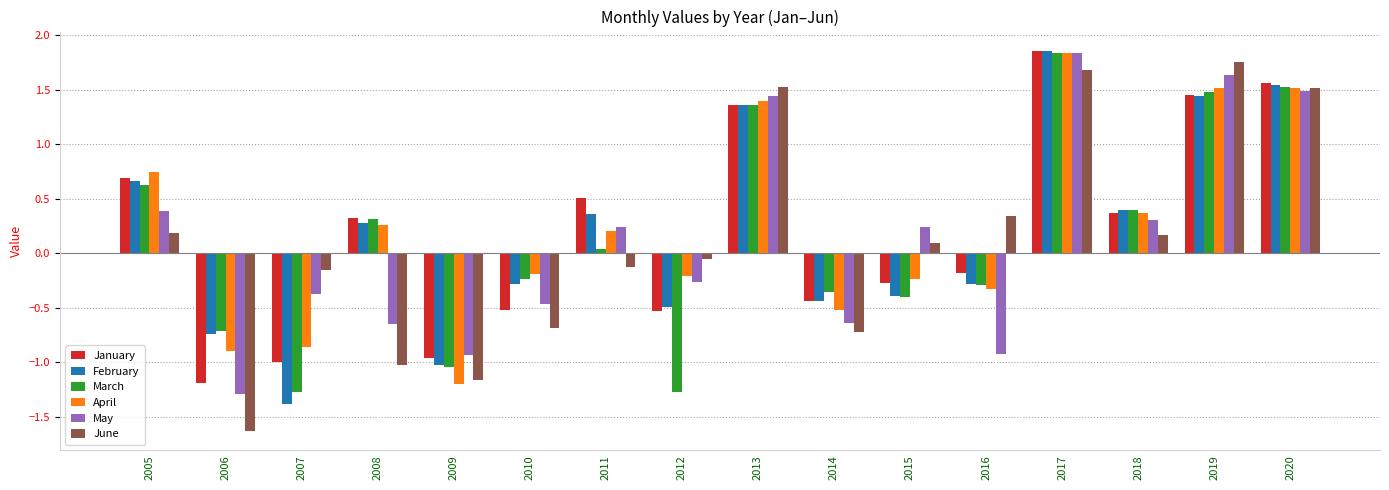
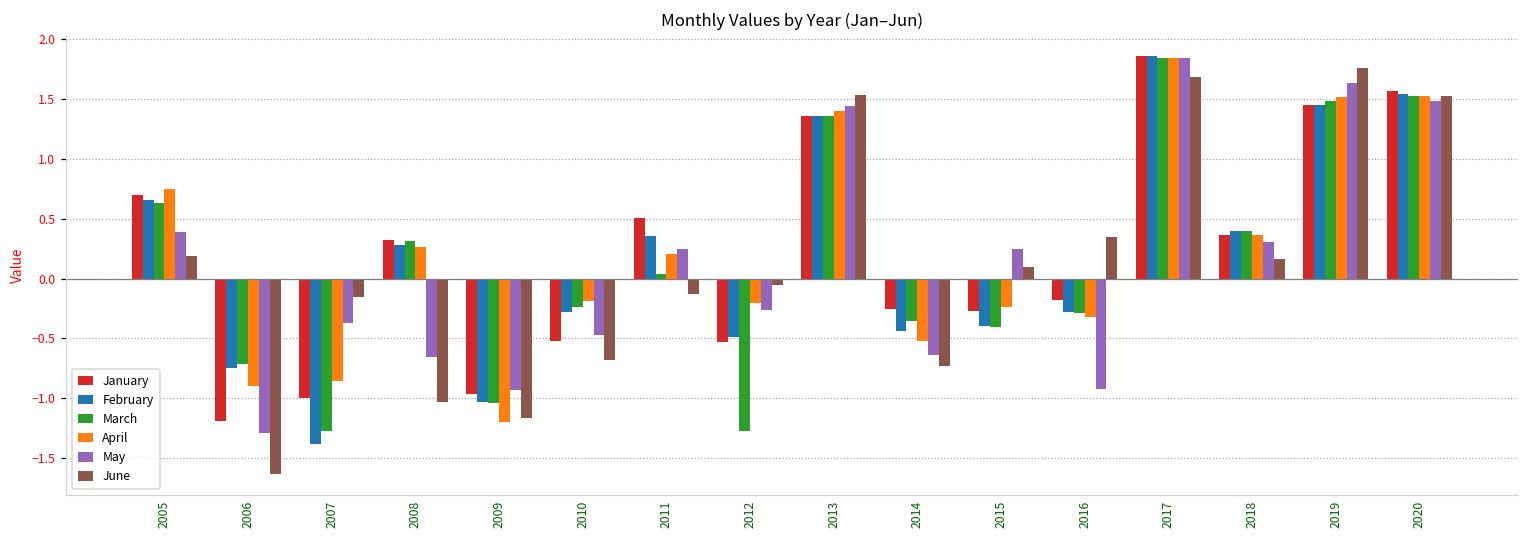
  {
    "January": {
      "2005": 0.69,
      "2006": -1.19,
      "2007": -1.00,
      "2008": 0.32,
      "2009": -0.96,
      "2010": -0.52,
      "2011": 0.51,
      "2012": -0.53,
      "2013": 1.36,
-     "2014": -0.44,
+     "2014": -0.25,
      "2015": -0.27,
      "2016": -0.18,
      "2017": 1.86,
      "2018": 0.36,
      "2019": 1.45,
      "2020": 1.56
    },
    "February": {
      "2005": 0.66,
      "2006": -0.74,
      "2007": -1.38,
      "2008": 0.28,
      "2009": -1.03,
      "2010": -0.28,
      "2011": 0.36,
      "2012": -0.49,
      "2013": 1.36,
      "2014": -0.44,
      "2015": -0.39,
      "2016": -0.28,
      "2017": 1.86,
      "2018": 0.40,
      "2019": 1.45,
      "2020": 1.54
    },
    "March": {
      "2005": 0.63,
      "2006": -0.72,
      "2007": -1.27,
      "2008": 0.31,
      "2009": -1.04,
      "2010": -0.23,
      "2011": 0.04,
      "2012": -1.28,
      "2013": 1.36,
      "2014": -0.35,
      "2015": -0.40,
      "2016": -0.29,
      "2017": 1.84,
      "2018": 0.39,
      "2019": 1.48,
      "2020": 1.53
    },
    "April": {
      "2005": 0.75,
      "2006": -0.90,
      "2007": -0.86,
      "2008": 0.26,
      "2009": -1.20,
      "2010": -0.19,
      "2011": 0.21,
      "2012": -0.20,
      "2013": 1.40,
      "2014": -0.52,
      "2015": -0.24,
      "2016": -0.32,
      "2017": 1.84,
      "2018": 0.37,
      "2019": 1.52,
      "2020": 1.52
    },
    "May": {
      "2005": 0.39,
      "2006": -1.29,
      "2007": -0.37,
      "2008": -0.65,
      "2009": -0.93,
      "2010": -0.47,
      "2011": 0.24,
      "2012": -0.26,
      "2013": 1.44,
      "2014": -0.64,
      "2015": 0.24,
      "2016": -0.92,
      "2017": 1.84,
      "2018": 0.30,
      "2019": 1.63,
      "2020": 1.48
    },
    "June": {
      "2005": 0.19,
      "2006": -1.64,
      "2007": -0.16,
      "2008": -1.03,
      "2009": -1.16,
      "2010": -0.68,
      "2011": -0.13,
      "2012": -0.05,
      "2013": 1.53,
      "2014": -0.73,
      "2015": 0.09,
      "2016": 0.34,
      "2017": 1.68,
      "2018": 0.16,
      "2019": 1.75,
      "2020": 1.52
    }
  }
